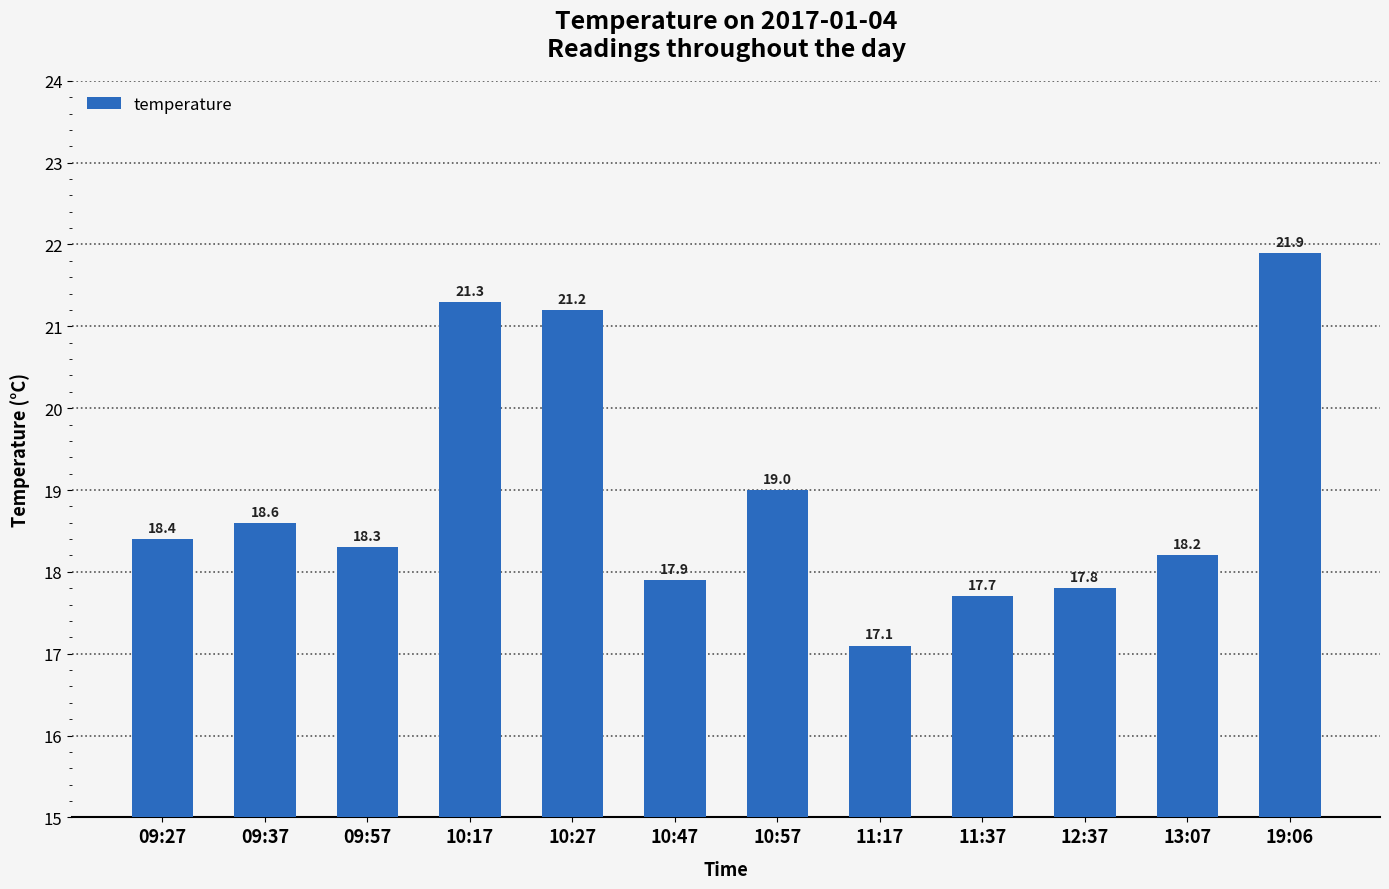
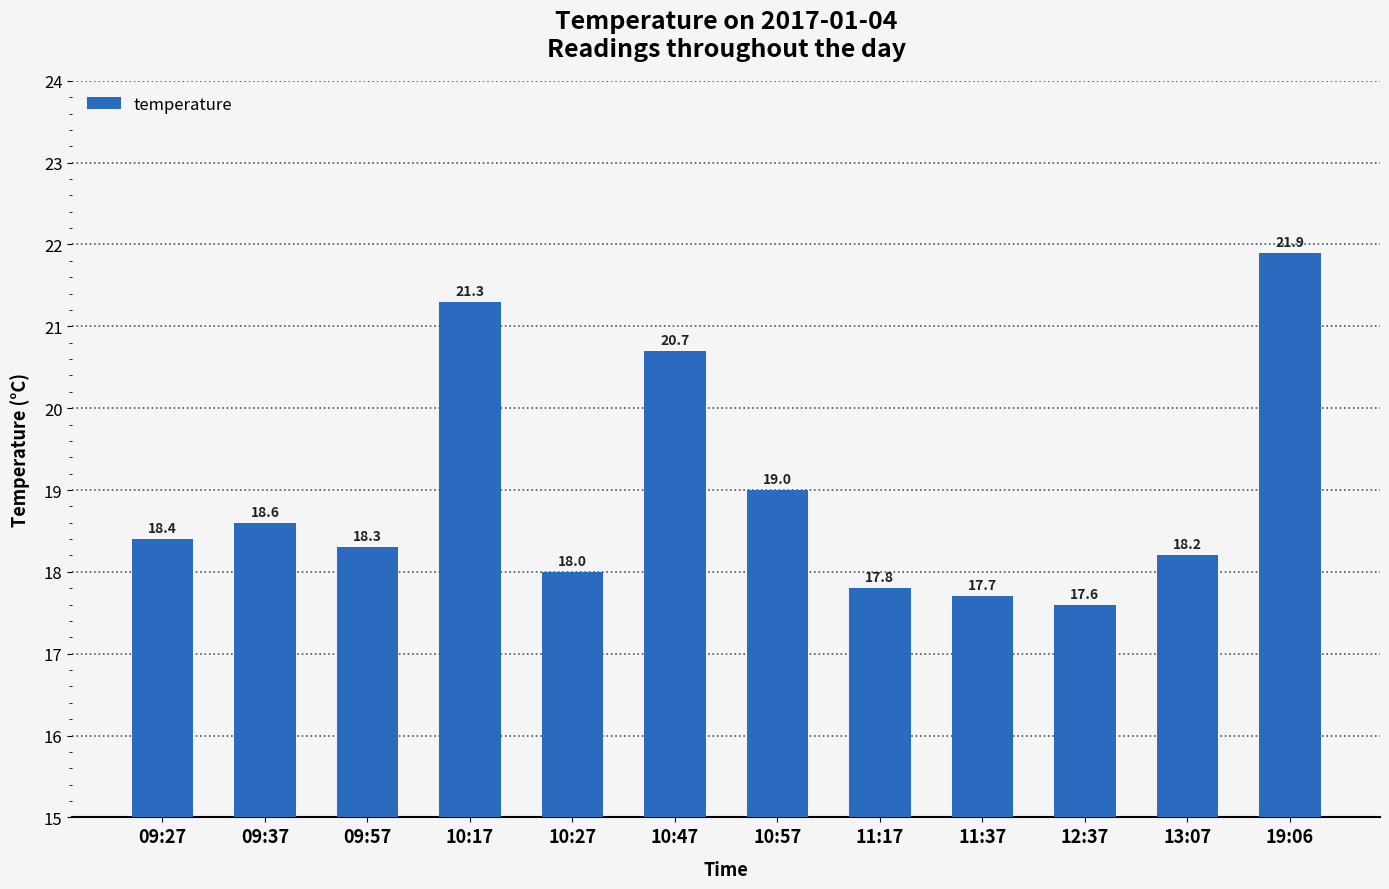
  {
    "09:27": 18.4,
    "09:37": 18.6,
    "09:57": 18.3,
    "10:17": 21.3,
-   "10:27": 21.2,
-   "10:47": 17.9,
+   "10:27": 18.0,
+   "10:47": 20.7,
    "10:57": 19.0,
-   "11:17": 17.1,
+   "11:17": 17.8,
    "11:37": 17.7,
-   "12:37": 17.8,
+   "12:37": 17.6,
    "13:07": 18.2,
    "19:06": 21.9
  }
